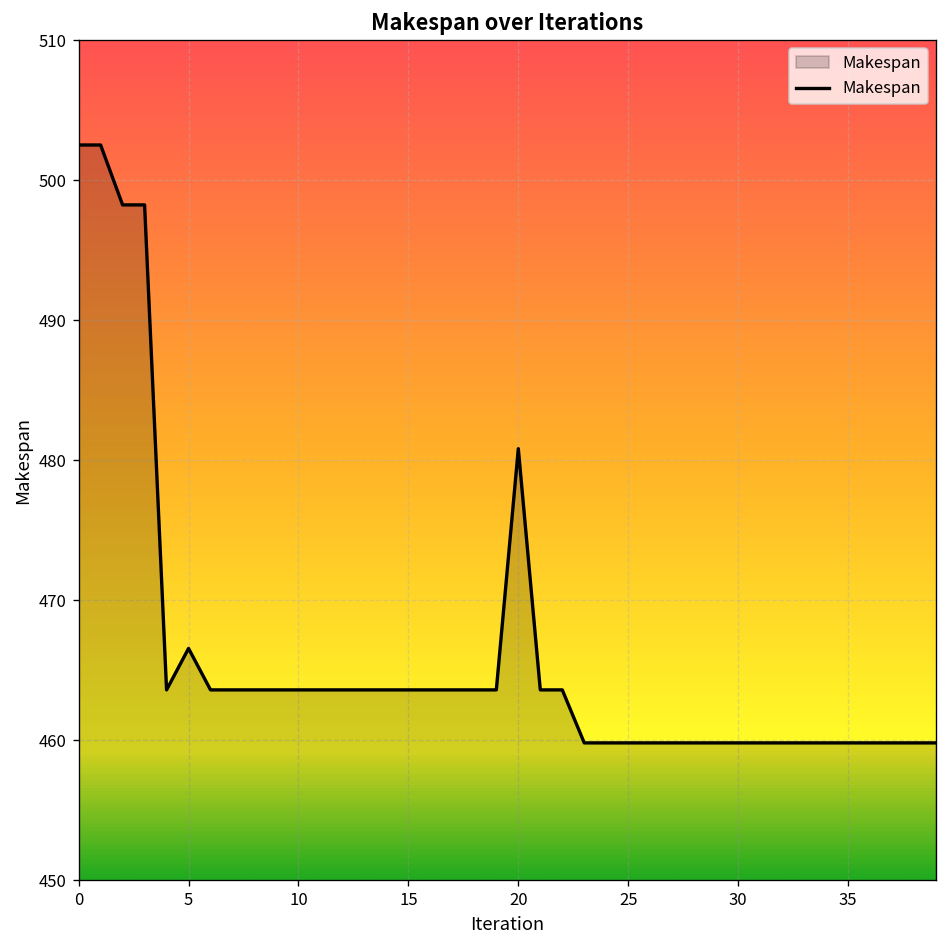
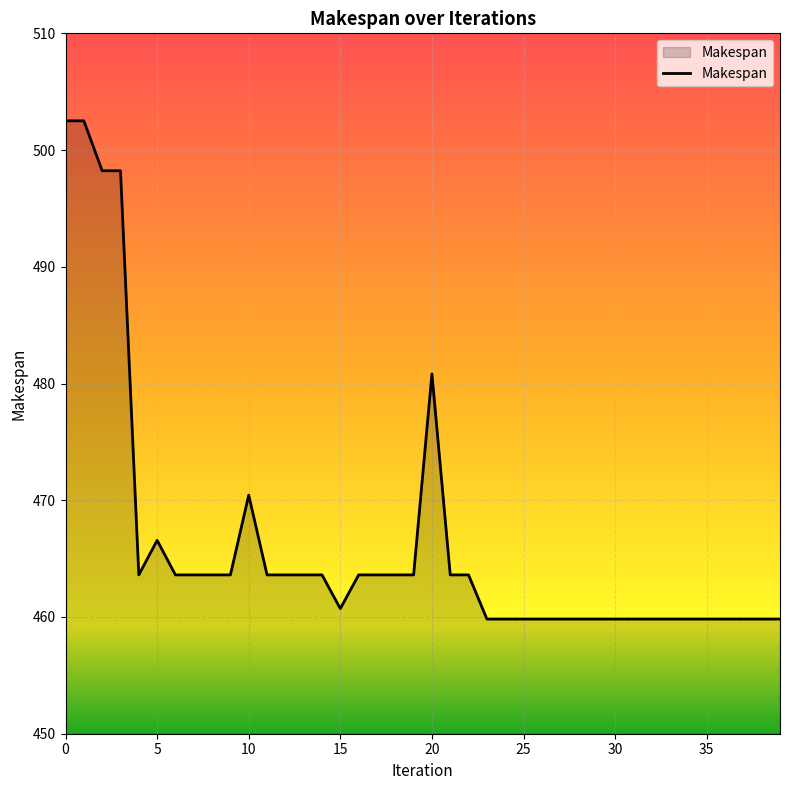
  {
    "0": 502.5,
    "5": 466.6,
-   "10": 463.6,
-   "15": 463.6,
+   "10": 470.4,
+   "15": 460.7,
    "20": 480.8,
    "25": 459.8,
    "30": 459.8,
    "35": 459.8
  }
